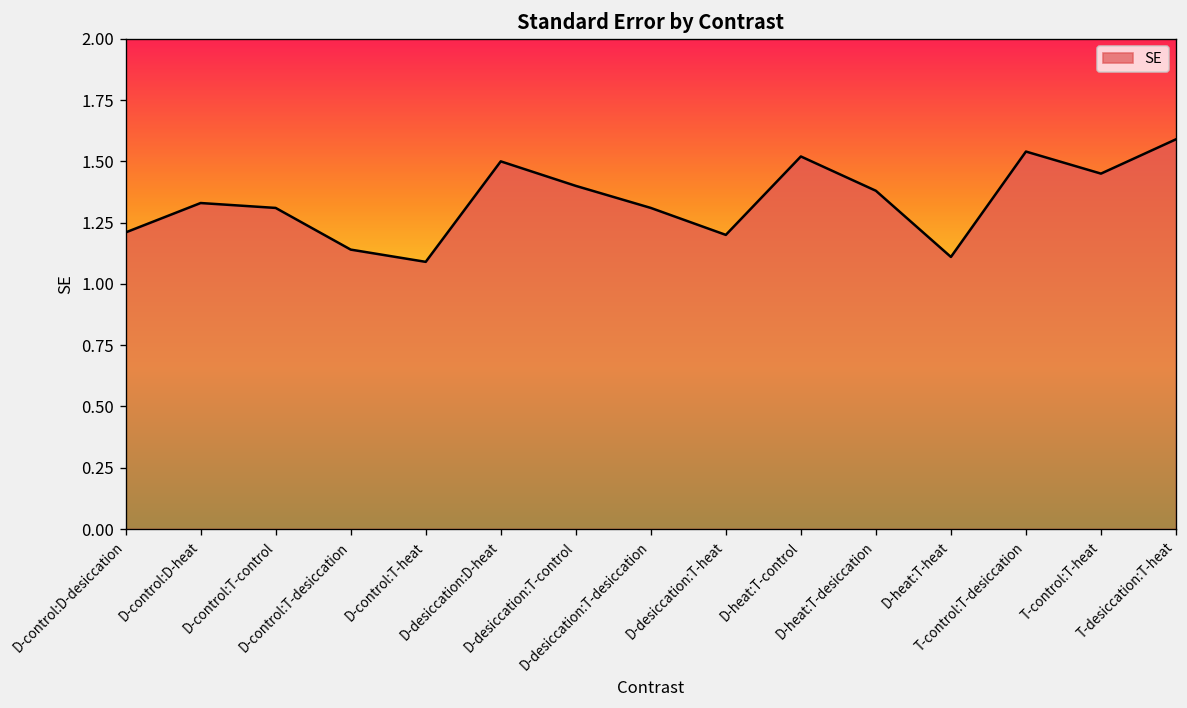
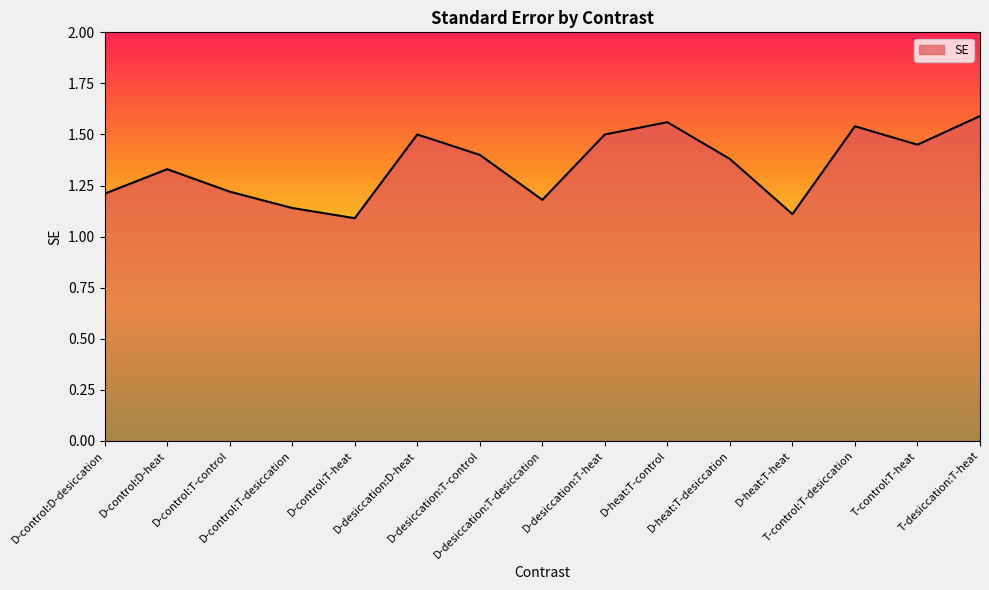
  {
    "D-control:D-desiccation": 1.21,
    "D-control:D-heat": 1.33,
-   "D-control:T-control": 1.31,
+   "D-control:T-control": 1.22,
    "D-control:T-desiccation": 1.14,
    "D-control:T-heat": 1.09,
    "D-desiccation:D-heat": 1.50,
    "D-desiccation:T-control": 1.40,
-   "D-desiccation:T-desiccation": 1.31,
-   "D-desiccation:T-heat": 1.2,
-   "D-heat:T-control": 1.52,
+   "D-desiccation:T-desiccation": 1.18,
+   "D-desiccation:T-heat": 1.5,
+   "D-heat:T-control": 1.56,
    "D-heat:T-desiccation": 1.38,
    "D-heat:T-heat": 1.11,
    "T-control:T-desiccation": 1.54,
    "T-control:T-heat": 1.45,
    "T-desiccation:T-heat": 1.59
  }
